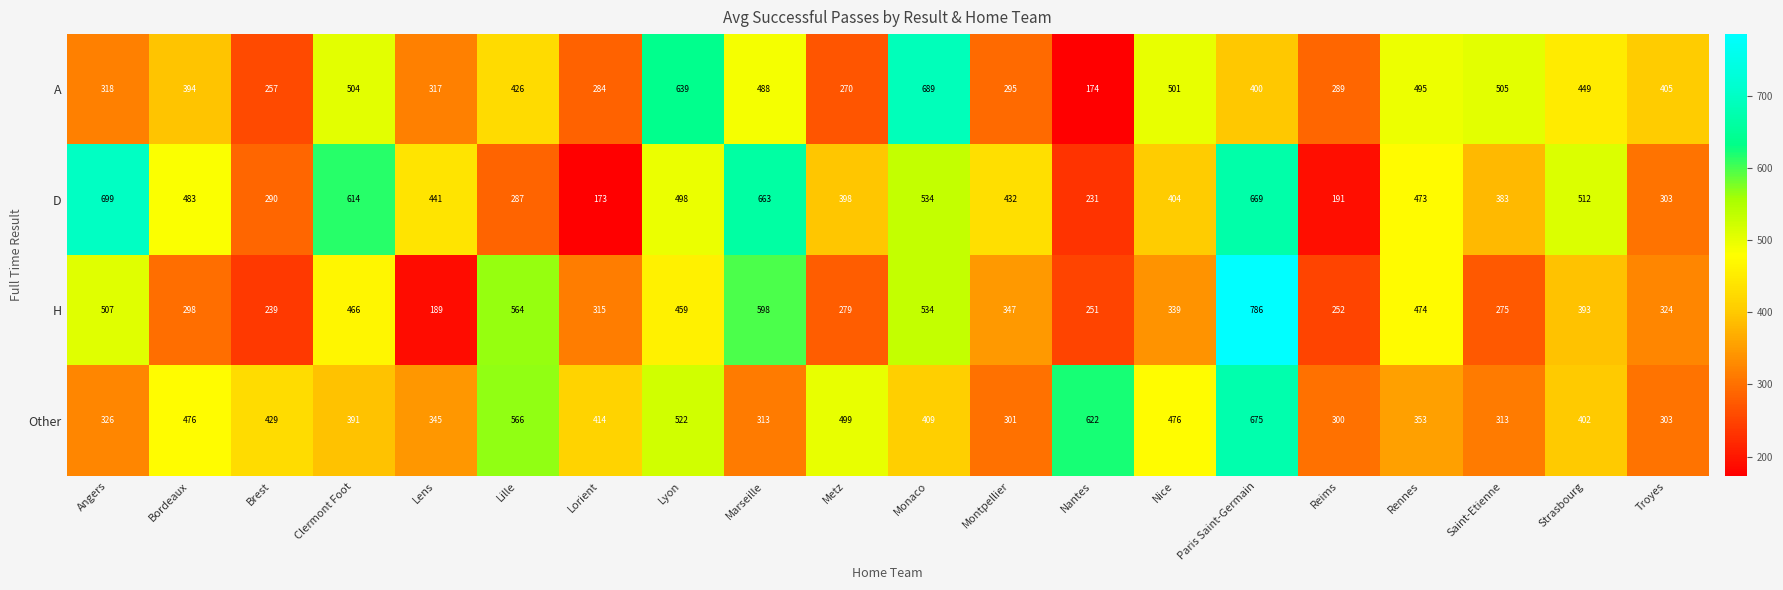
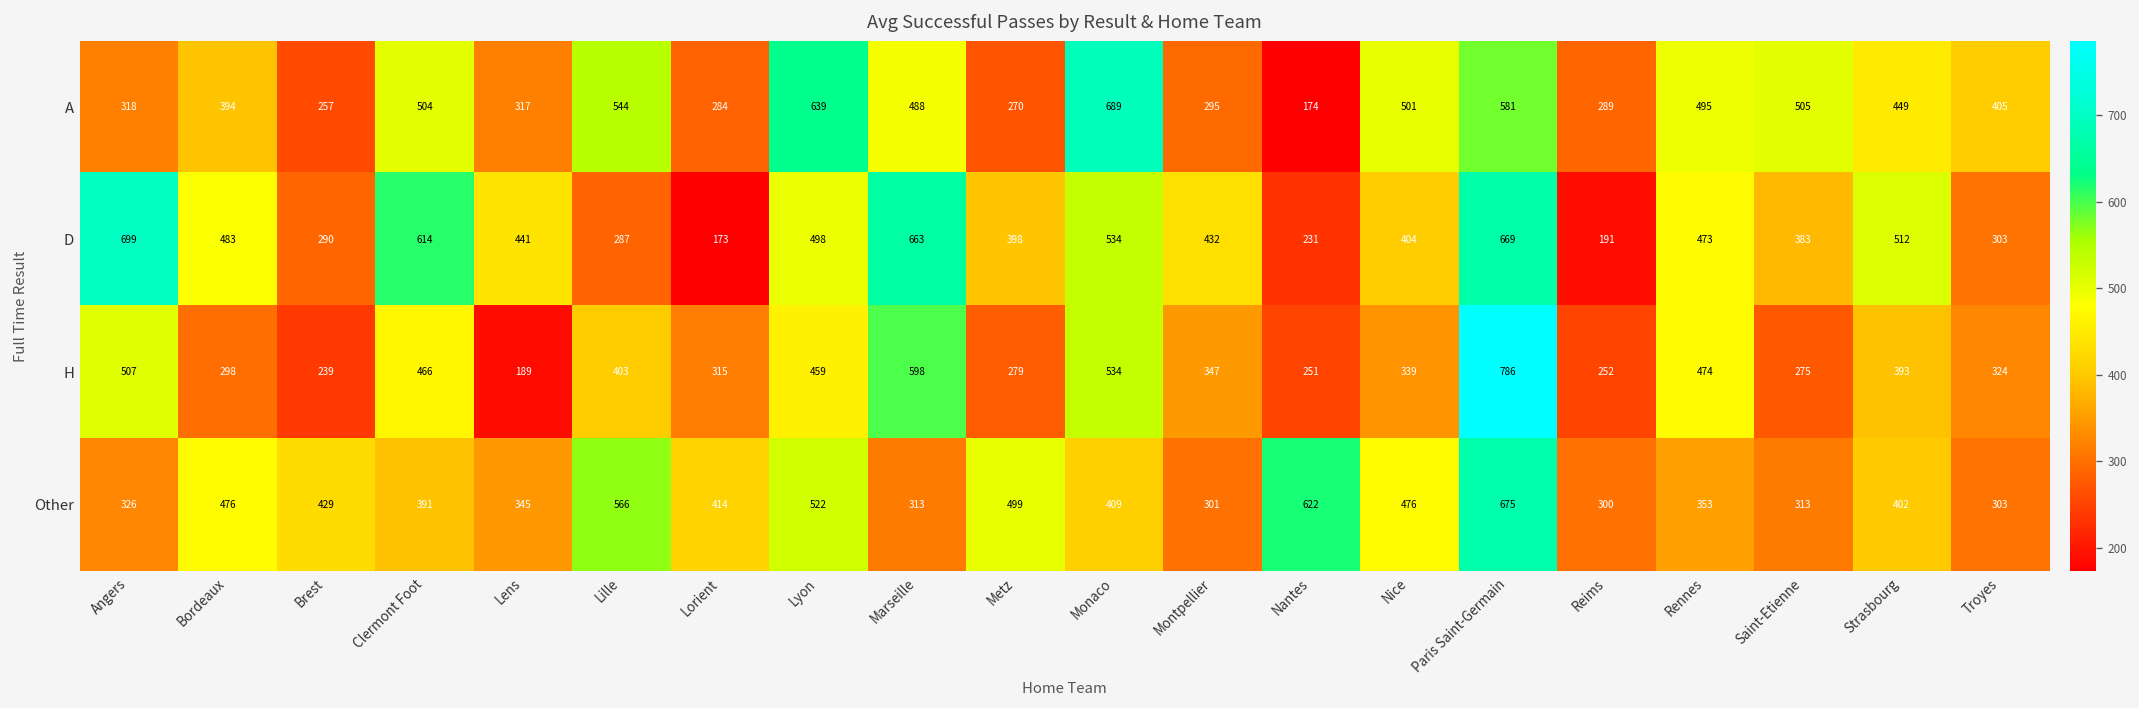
  {
    "A": {
      "Angers": 318,
      "Bordeaux": 394,
      "Brest": 257,
      "Clermont Foot": 504,
      "Lens": 317,
-     "Lille": 426,
+     "Lille": 544,
      "Lorient": 284,
      "Lyon": 639,
      "Marseille": 488,
      "Metz": 270,
      "Monaco": 689,
      "Montpellier": 295,
      "Nantes": 174,
      "Nice": 501,
-     "Paris Saint-Germain": 400,
+     "Paris Saint-Germain": 581,
      "Reims": 289,
      "Rennes": 495,
      "Saint-Etienne": 505,
      "Strasbourg": 449,
      "Troyes": 405
    },
    "D": {
      "Angers": 699,
      "Bordeaux": 483,
      "Brest": 290,
      "Clermont Foot": 614,
      "Lens": 441,
      "Lille": 287,
      "Lorient": 173,
      "Lyon": 498,
      "Marseille": 663,
      "Metz": 398,
      "Monaco": 534,
      "Montpellier": 432,
      "Nantes": 231,
      "Nice": 404,
      "Paris Saint-Germain": 669,
      "Reims": 191,
      "Rennes": 473,
      "Saint-Etienne": 383,
      "Strasbourg": 512,
      "Troyes": 303
    },
    "H": {
      "Angers": 507,
      "Bordeaux": 298,
      "Brest": 239,
      "Clermont Foot": 466,
      "Lens": 189,
-     "Lille": 564,
+     "Lille": 403,
      "Lorient": 315,
      "Lyon": 459,
      "Marseille": 598,
      "Metz": 279,
      "Monaco": 534,
      "Montpellier": 347,
      "Nantes": 251,
      "Nice": 339,
      "Paris Saint-Germain": 786,
      "Reims": 252,
      "Rennes": 474,
      "Saint-Etienne": 275,
      "Strasbourg": 393,
      "Troyes": 324
    },
    "Other": {
      "Angers": 326,
      "Bordeaux": 476,
      "Brest": 429,
      "Clermont Foot": 391,
      "Lens": 345,
      "Lille": 566,
      "Lorient": 414,
      "Lyon": 522,
      "Marseille": 313,
      "Metz": 499,
      "Monaco": 409,
      "Montpellier": 301,
      "Nantes": 622,
      "Nice": 476,
      "Paris Saint-Germain": 675,
      "Reims": 300,
      "Rennes": 353,
      "Saint-Etienne": 313,
      "Strasbourg": 402,
      "Troyes": 303
    }
  }
